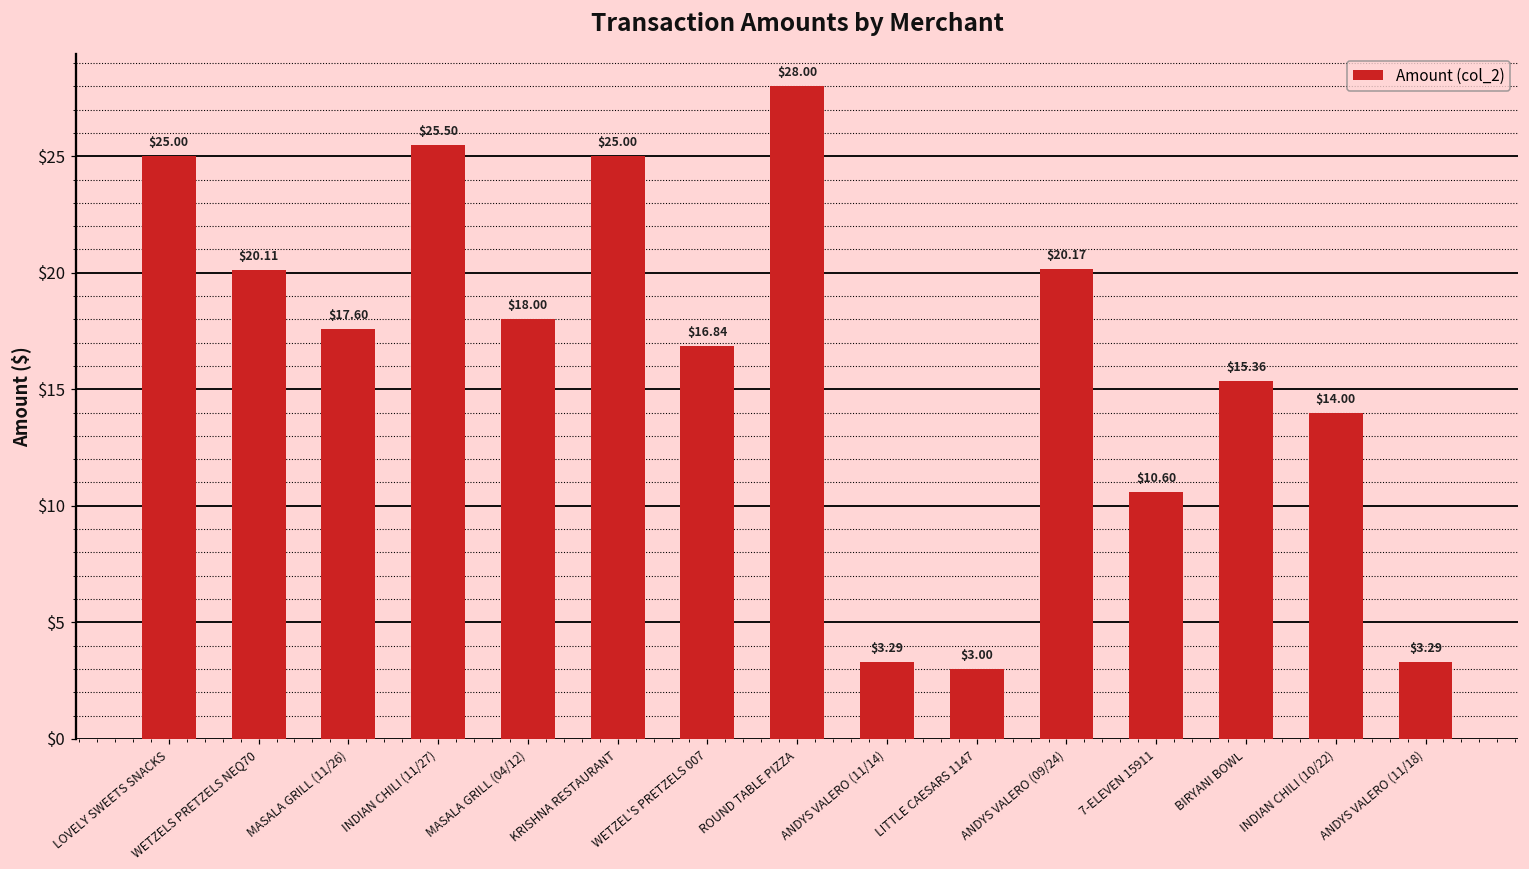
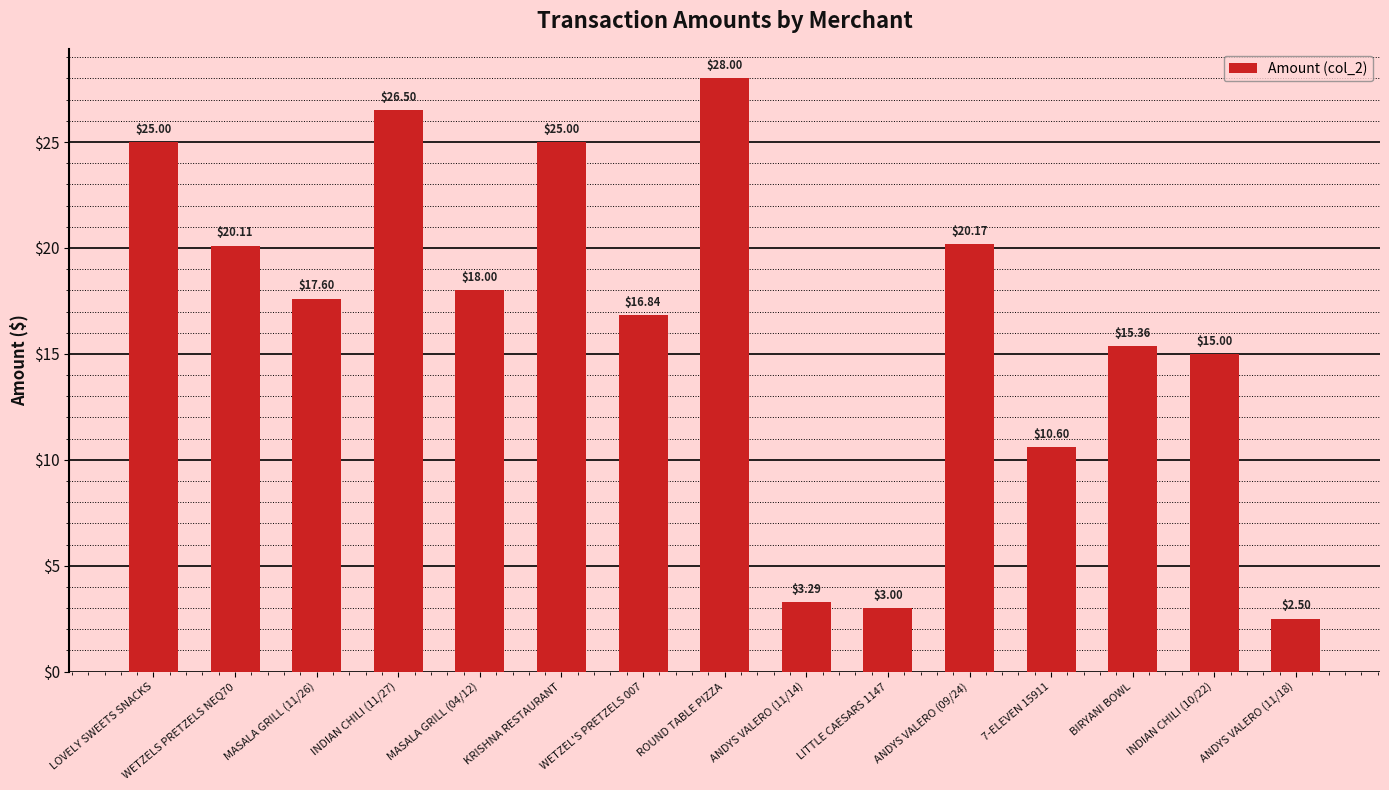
  {
    "LOVELY SWEETS SNACKS": "$25.00",
    "WETZELS PRETZELS NEQ70": "$20.11",
    "MASALA GRILL (11/26)": "$17.60",
-   "INDIAN CHILI (11/27)": "$25.50",
+   "INDIAN CHILI (11/27)": "$26.50",
    "MASALA GRILL (04/12)": "$18.00",
    "KRISHNA RESTAURANT": "$25.00",
    "WETZEL'S PRETZELS 007": "$16.84",
    "ROUND TABLE PIZZA": "$28.00",
    "ANDYS VALERO (11/14)": "$3.29",
    "LITTLE CAESARS 1147": "$3.00",
    "ANDYS VALERO (09/24)": "$20.17",
    "7-ELEVEN 15911": "$10.60",
    "BIRYANI BOWL": "$15.36",
-   "INDIAN CHILI (10/22)": "$14.00",
-   "ANDYS VALERO (11/18)": "$3.29"
+   "INDIAN CHILI (10/22)": "$15.00",
+   "ANDYS VALERO (11/18)": "$2.50"
  }
